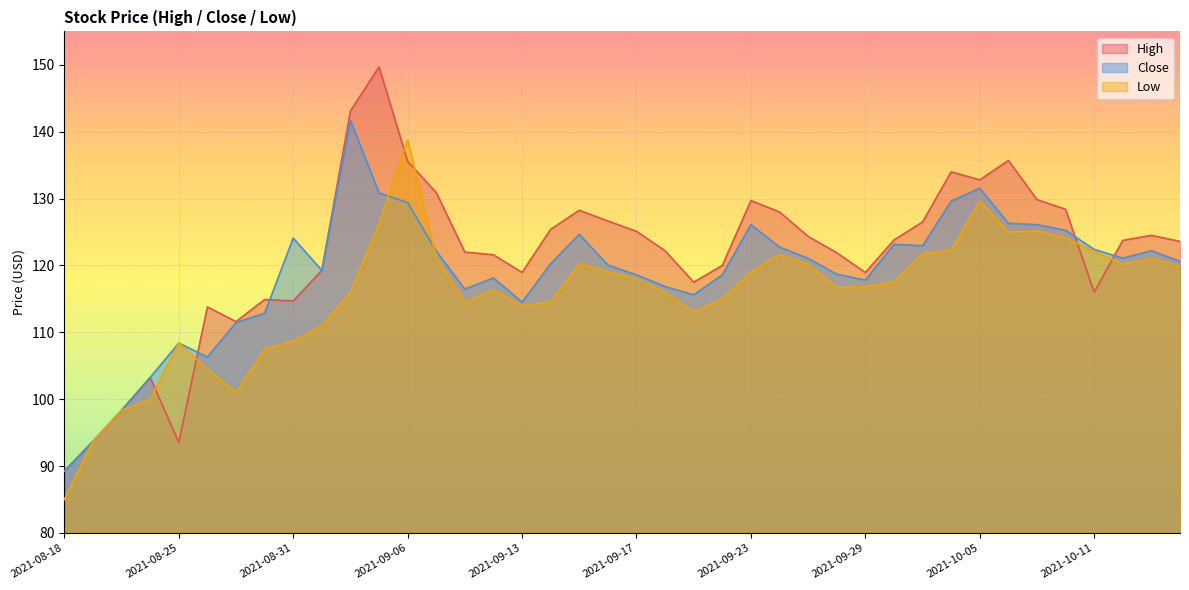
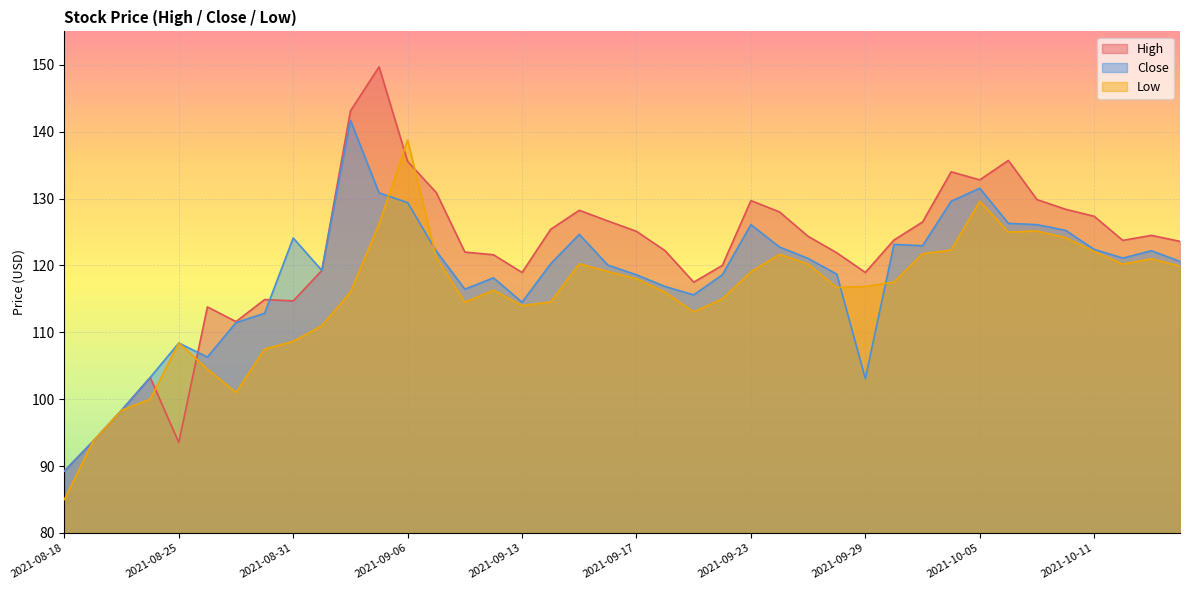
  {
    "High": {
      "2021-08-25": 94,
      "2021-08-31": 115,
      "2021-09-06": 136,
      "2021-09-13": 119,
      "2021-09-17": 125,
      "2021-09-23": 130,
      "2021-09-29": 119,
      "2021-10-05": 133,
-     "2021-10-11": 116
+     "2021-10-11": 127
    },
    "Close": {
      "2021-08-31": 124,
      "2021-09-06": 129,
      "2021-09-13": 115,
      "2021-09-17": 119,
      "2021-09-23": 126,
-     "2021-09-29": 118,
+     "2021-09-29": 103,
      "2021-10-05": 132
    },
    "Low": {
      "2021-08-18": 85,
      "2021-08-31": 109,
      "2021-09-06": 139,
      "2021-09-13": 114,
      "2021-09-17": 118,
      "2021-09-23": 119,
      "2021-09-29": 117,
      "2021-10-05": 130
    }
  }
